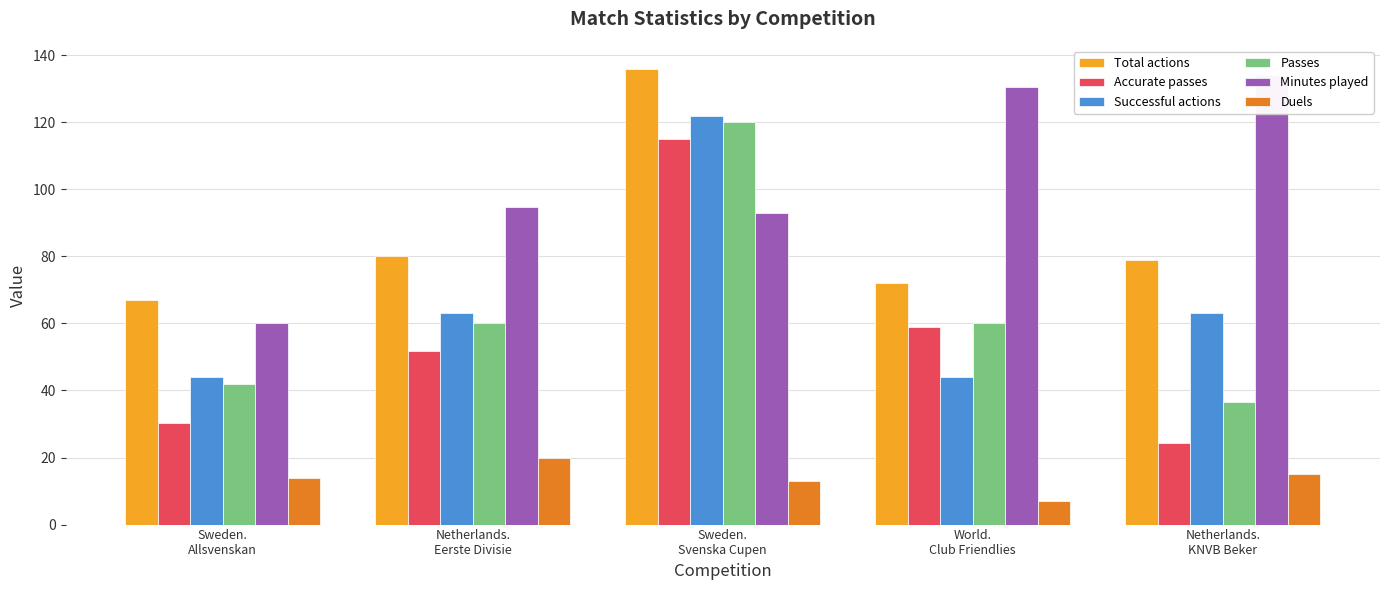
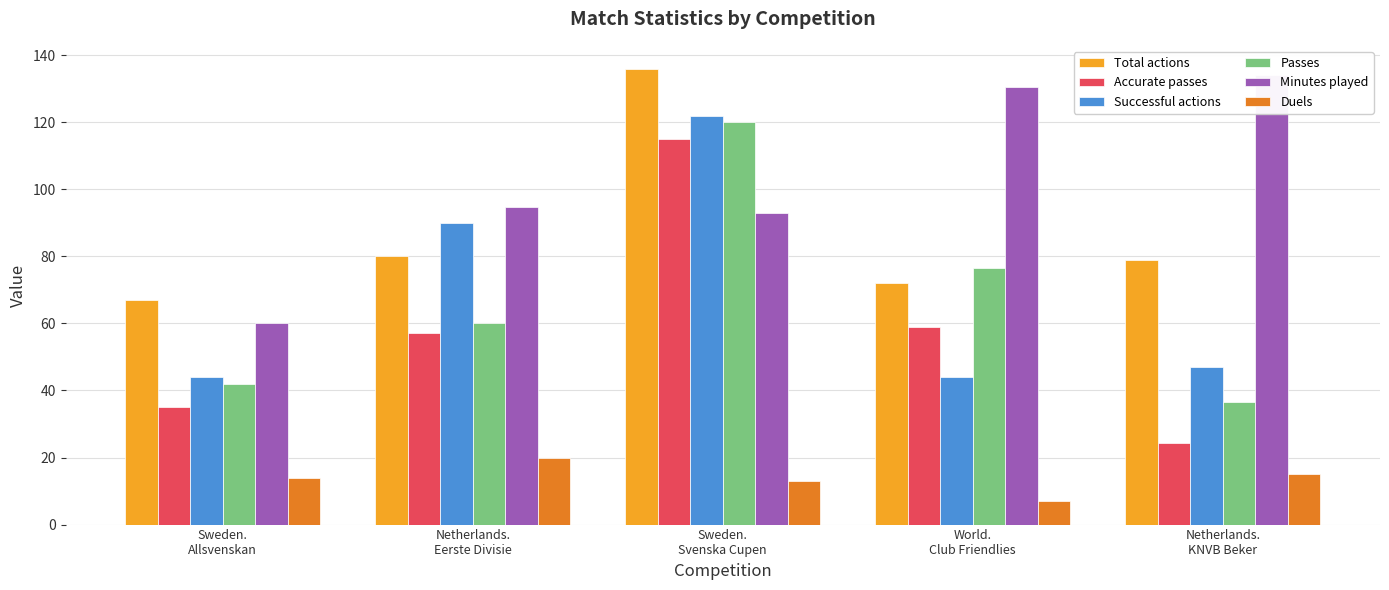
  {
    "Accurate passes": {
-     "Sweden. Allsvenskan": 30,
-     "Netherlands. Eerste Divisie": 52,
+     "Sweden. Allsvenskan": 35,
+     "Netherlands. Eerste Divisie": 57,
      "Sweden. Svenska Cupen": 115,
      "World. Club Friendlies": 59,
      "Netherlands. KNVB Beker": 24
    },
    "Successful actions": {
      "Sweden. Allsvenskan": 44,
-     "Netherlands. Eerste Divisie": 63,
+     "Netherlands. Eerste Divisie": 90,
      "Sweden. Svenska Cupen": 122,
      "World. Club Friendlies": 44,
-     "Netherlands. KNVB Beker": 63
+     "Netherlands. KNVB Beker": 47
    },
    "Passes": {
      "Sweden. Allsvenskan": 42,
      "Netherlands. Eerste Divisie": 60,
      "Sweden. Svenska Cupen": 120,
-     "World. Club Friendlies": 60,
+     "World. Club Friendlies": 77,
      "Netherlands. KNVB Beker": 37
    },
    "Minutes played": {
      "Sweden. Allsvenskan": 60,
      "Netherlands. Eerste Divisie": 95,
      "Sweden. Svenska Cupen": 93,
      "World. Club Friendlies": 130
    }
  }
